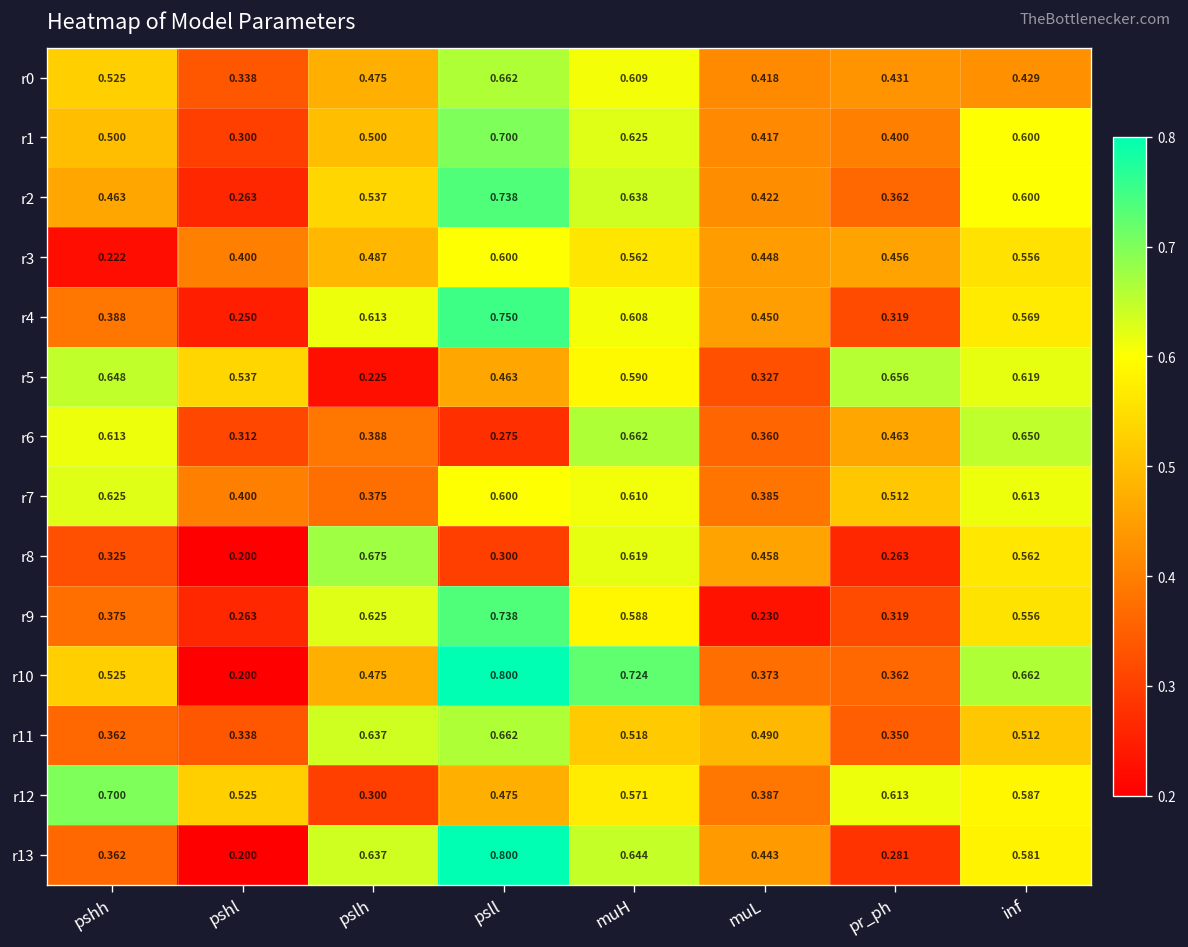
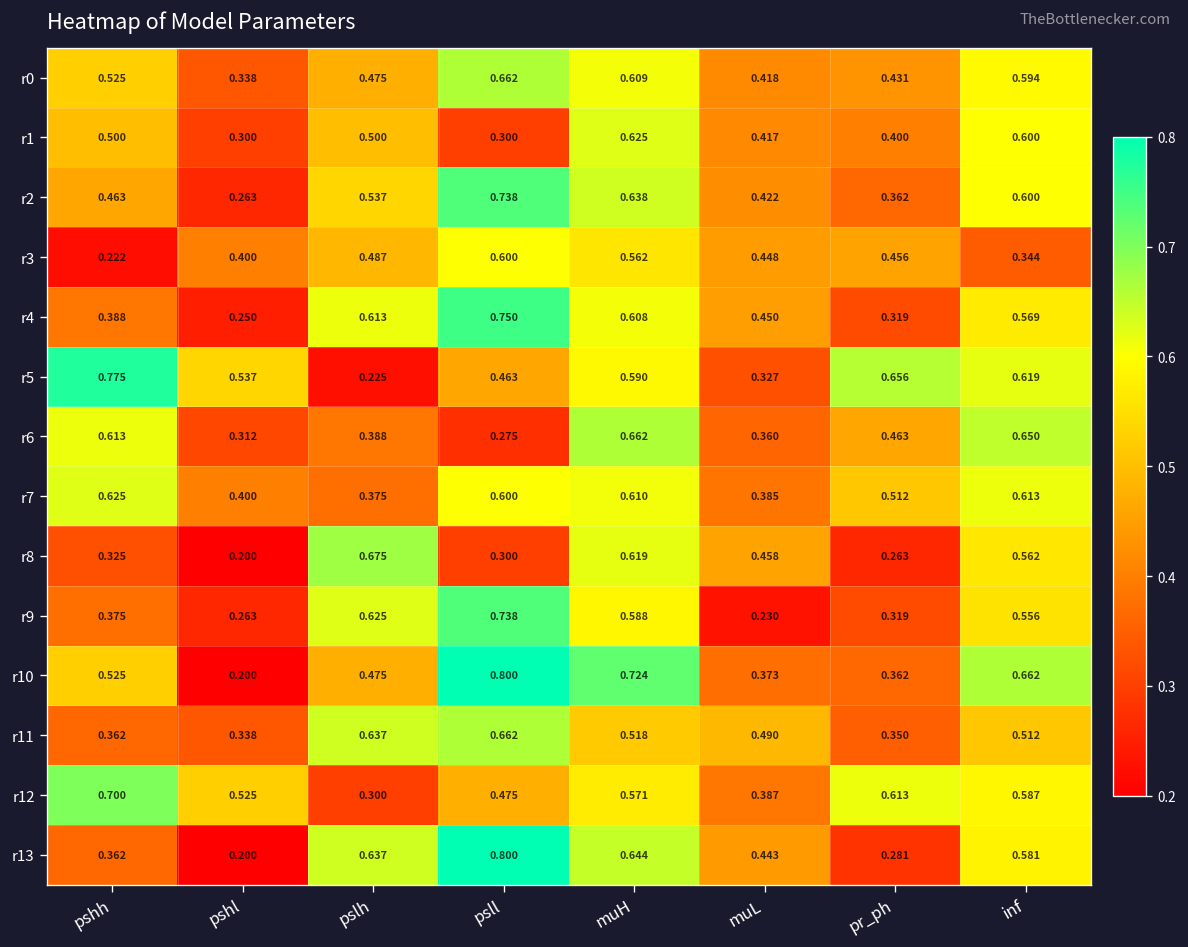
  {
    "r0": {
      "pshh": 0.525,
      "pshl": 0.338,
      "pslh": 0.475,
      "psll": 0.662,
      "muH": 0.609,
      "muL": 0.418,
      "pr_ph": 0.431,
-     "inf": 0.429
+     "inf": 0.594
    },
    "r1": {
      "pshh": 0.500,
      "pshl": 0.300,
      "pslh": 0.500,
-     "psll": 0.700,
+     "psll": 0.300,
      "muH": 0.625,
      "muL": 0.417,
      "pr_ph": 0.400,
      "inf": 0.600
    },
    "r2": {
      "pshh": 0.463,
      "pshl": 0.263,
      "pslh": 0.537,
      "psll": 0.738,
      "muH": 0.638,
      "muL": 0.422,
      "pr_ph": 0.362,
      "inf": 0.600
    },
    "r3": {
      "pshh": 0.222,
      "pshl": 0.400,
      "pslh": 0.487,
      "psll": 0.600,
      "muH": 0.562,
      "muL": 0.448,
      "pr_ph": 0.456,
-     "inf": 0.556
+     "inf": 0.344
    },
    "r4": {
      "pshh": 0.388,
      "pshl": 0.250,
      "pslh": 0.613,
      "psll": 0.750,
      "muH": 0.608,
      "muL": 0.450,
      "pr_ph": 0.319,
      "inf": 0.569
    },
    "r5": {
-     "pshh": 0.648,
+     "pshh": 0.775,
      "pshl": 0.537,
      "pslh": 0.225,
      "psll": 0.463,
      "muH": 0.590,
      "muL": 0.327,
      "pr_ph": 0.656,
      "inf": 0.619
    },
    "r6": {
      "pshh": 0.613,
      "pshl": 0.312,
      "pslh": 0.388,
      "psll": 0.275,
      "muH": 0.662,
      "muL": 0.360,
      "pr_ph": 0.463,
      "inf": 0.650
    },
    "r7": {
      "pshh": 0.625,
      "pshl": 0.400,
      "pslh": 0.375,
      "psll": 0.600,
      "muH": 0.610,
      "muL": 0.385,
      "pr_ph": 0.512,
      "inf": 0.613
    },
    "r8": {
      "pshh": 0.325,
      "pshl": 0.200,
      "pslh": 0.675,
      "psll": 0.300,
      "muH": 0.619,
      "muL": 0.458,
      "pr_ph": 0.263,
      "inf": 0.562
    },
    "r9": {
      "pshh": 0.375,
      "pshl": 0.263,
      "pslh": 0.625,
      "psll": 0.738,
      "muH": 0.588,
      "muL": 0.230,
      "pr_ph": 0.319,
      "inf": 0.556
    },
    "r10": {
      "pshh": 0.525,
      "pshl": 0.200,
      "pslh": 0.475,
      "psll": 0.800,
      "muH": 0.724,
      "muL": 0.373,
      "pr_ph": 0.362,
      "inf": 0.662
    },
    "r11": {
      "pshh": 0.362,
      "pshl": 0.338,
      "pslh": 0.637,
      "psll": 0.662,
      "muH": 0.518,
      "muL": 0.490,
      "pr_ph": 0.350,
      "inf": 0.512
    },
    "r12": {
      "pshh": 0.700,
      "pshl": 0.525,
      "pslh": 0.300,
      "psll": 0.475,
      "muH": 0.571,
      "muL": 0.387,
      "pr_ph": 0.613,
      "inf": 0.587
    },
    "r13": {
      "pshh": 0.362,
      "pshl": 0.200,
      "pslh": 0.637,
      "psll": 0.800,
      "muH": 0.644,
      "muL": 0.443,
      "pr_ph": 0.281,
      "inf": 0.581
    }
  }
